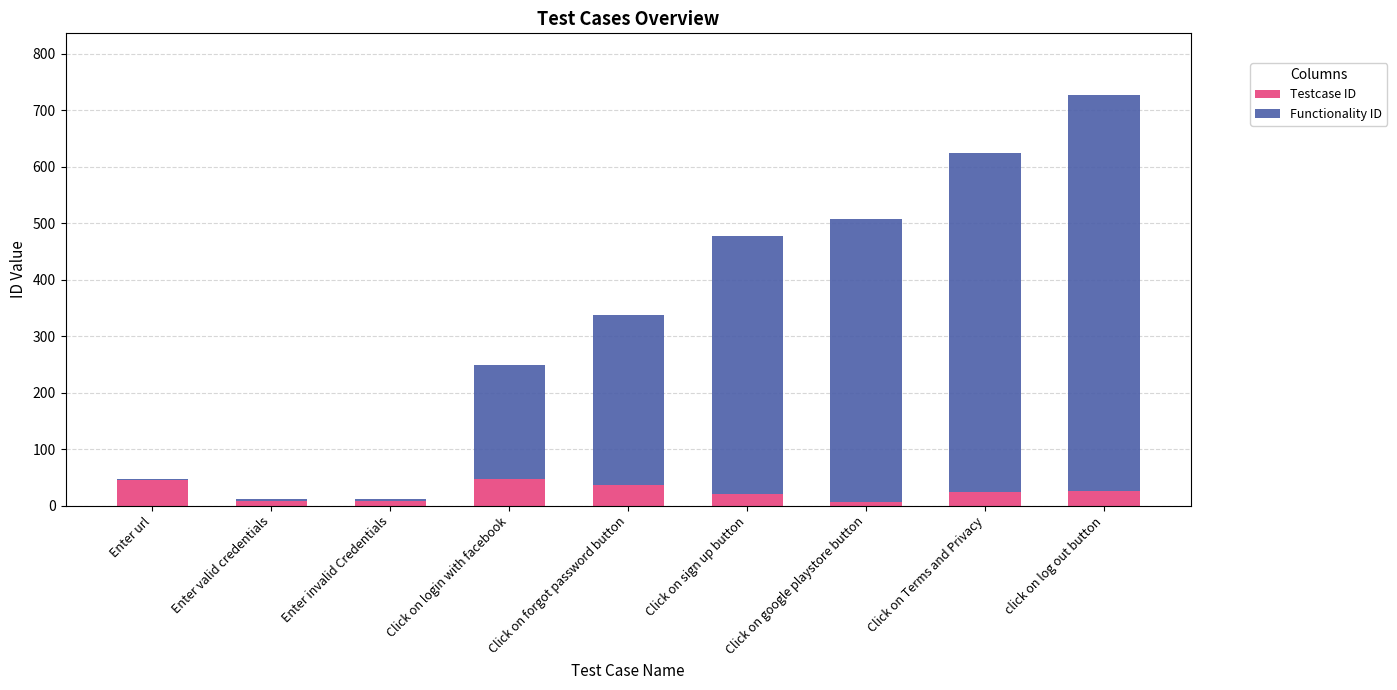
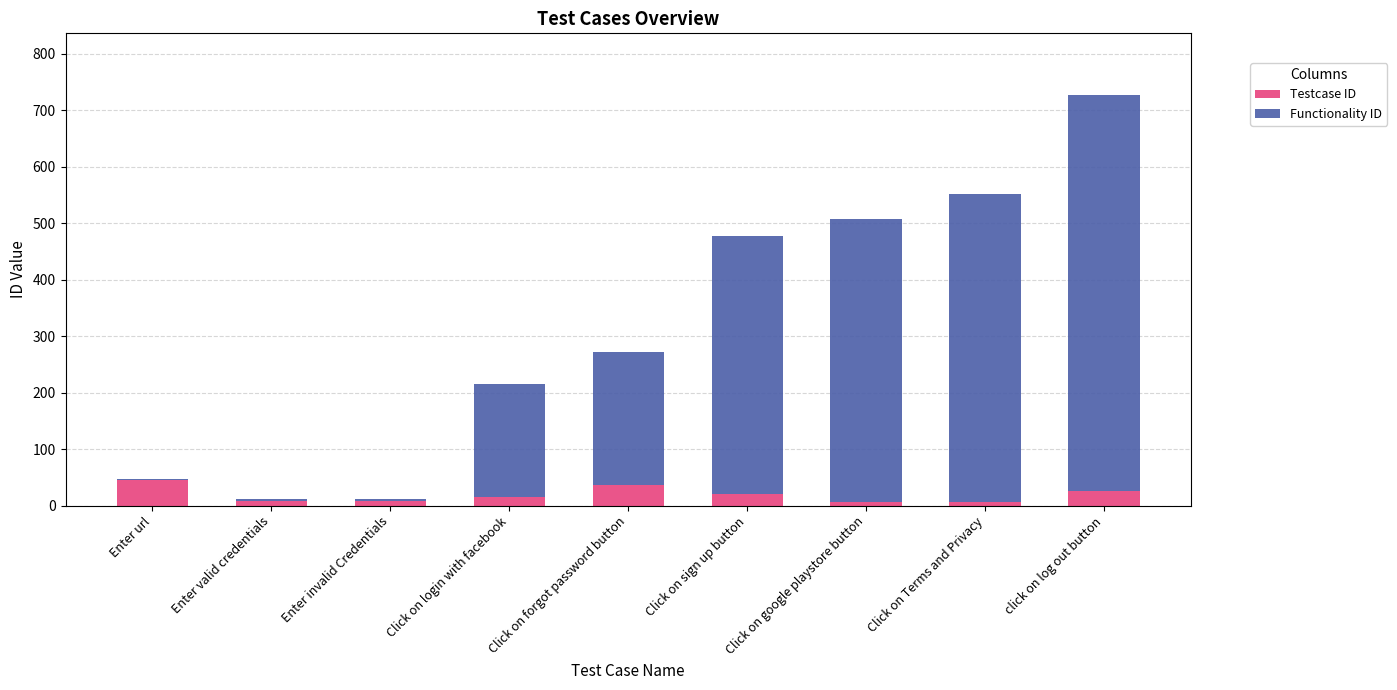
  {
    "Testcase ID": {
      "Enter url": 50,
      "Enter valid credentials": 10,
      "Enter invalid Credentials": 10,
-     "Click on login with facebook": 50,
+     "Click on login with facebook": 20,
      "Click on forgot password button": 40,
      "Click on sign up button": 20,
      "Click on google playstore button": 10,
-     "Click on Terms and Privacy": 20,
+     "Click on Terms and Privacy": 10,
      "click on log out button": 30
    },
    "Functionality ID": {
      "Click on login with facebook": 200,
-     "Click on forgot password button": 300,
+     "Click on forgot password button": 240,
      "Click on sign up button": 460,
      "Click on google playstore button": 500,
-     "Click on Terms and Privacy": 600,
+     "Click on Terms and Privacy": 540,
      "click on log out button": 700
    }
  }
